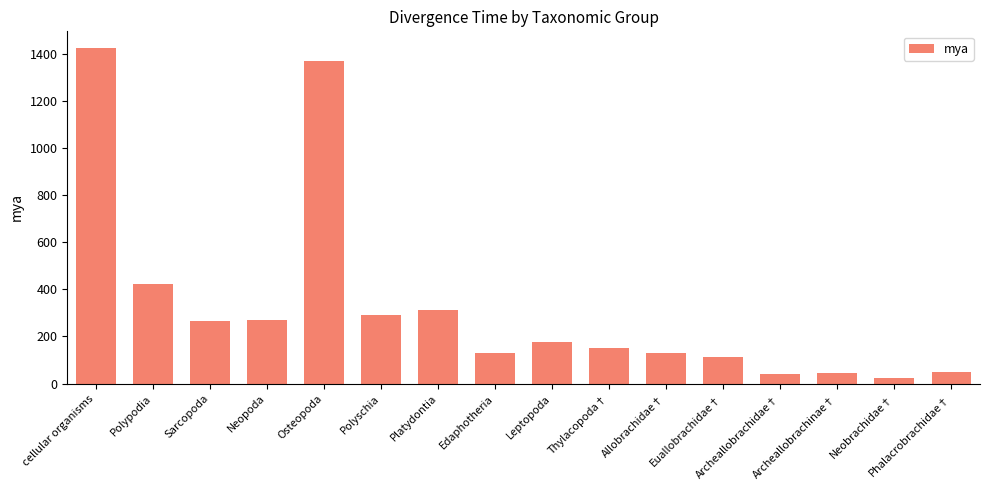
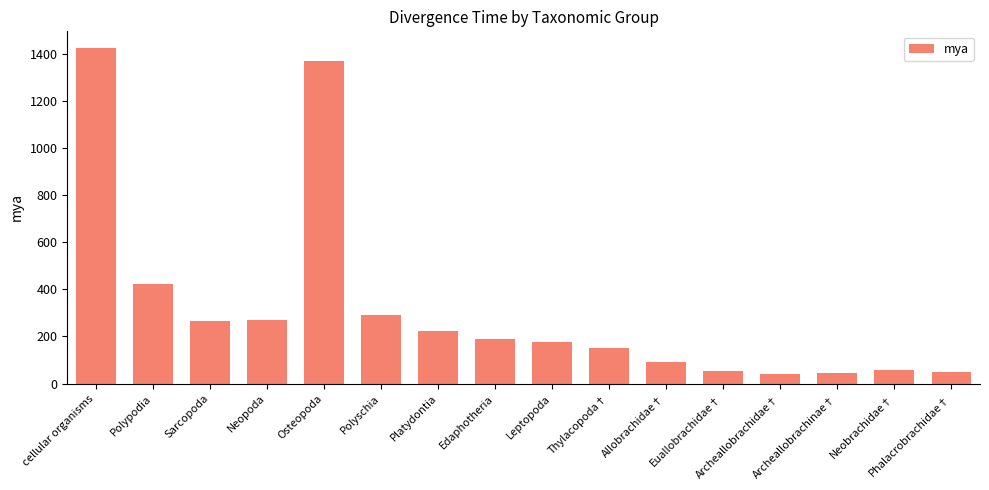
  {
    "cellular organisms": 1420,
    "Polypodia": 420,
    "Sarcopoda": 270,
    "Neopoda": 270,
    "Osteopoda": 1370,
    "Polyschia": 290,
-   "Platydontia": 310,
-   "Edaphotheria": 130,
+   "Platydontia": 230,
+   "Edaphotheria": 190,
    "Leptopoda": 180,
    "Thylacopoda†": 150,
-   "Allobrachidae†": 130,
-   "Euallobrachidae†": 110,
+   "Allobrachidae†": 90,
+   "Euallobrachidae†": 50,
    "Archeallobrachidae†": 40,
    "Archeallobrachinae†": 50,
-   "Neobrachidae†": 20,
+   "Neobrachidae†": 60,
    "Phalacrobrachidae†": 50
  }
